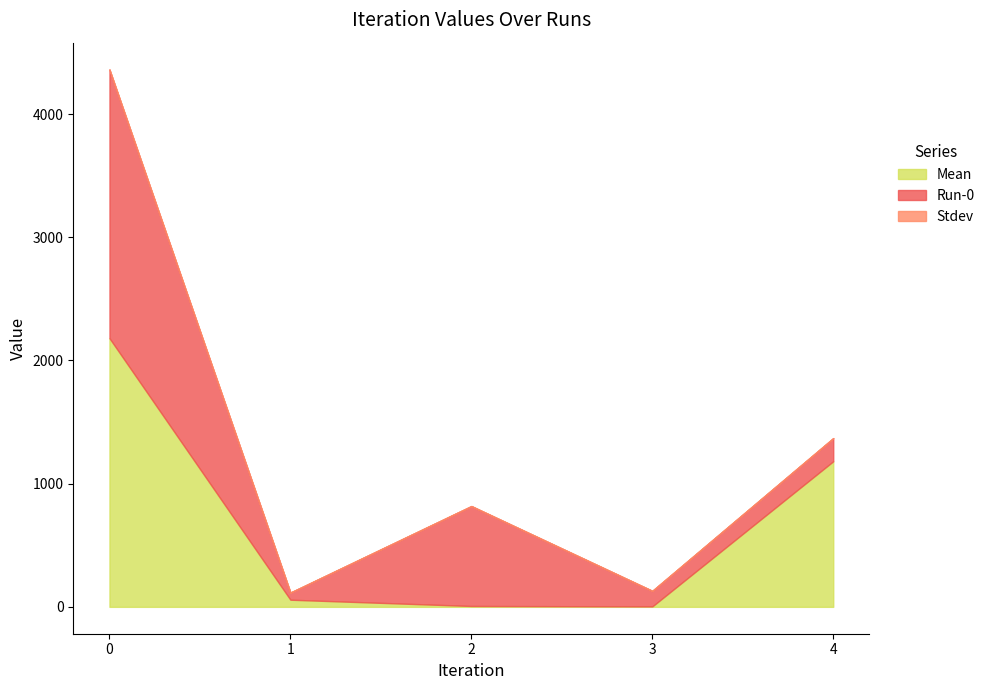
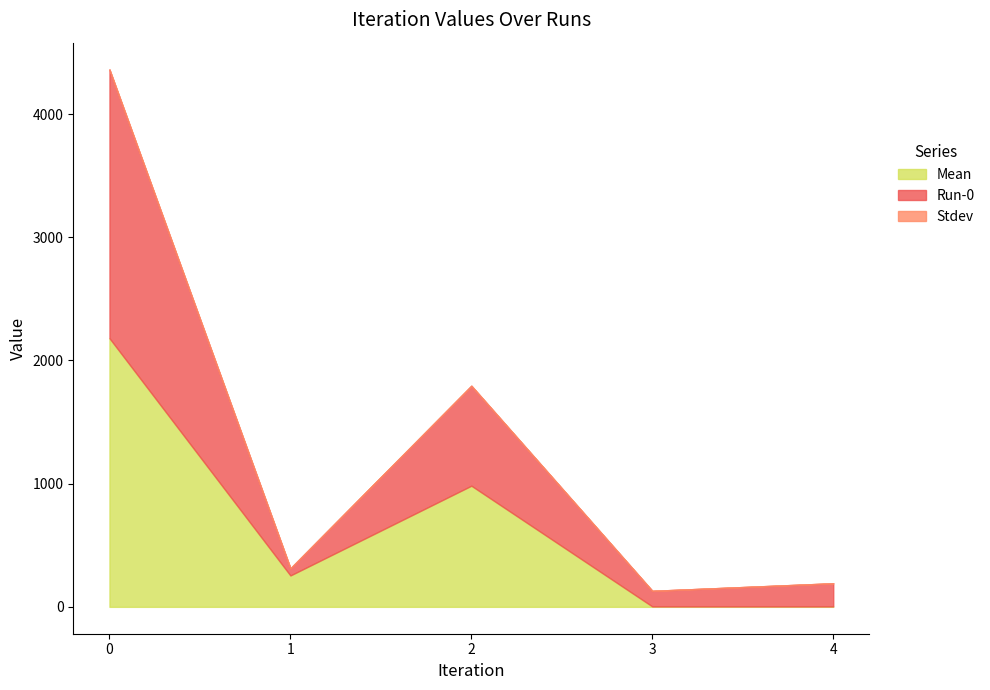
  {
    "Mean": {
      "0": 2180,
-     "1": 60,
-     "2": 10,
-     "4": 1180
+     "1": 260,
+     "2": 980,
+     "4": 0
    }
  }
